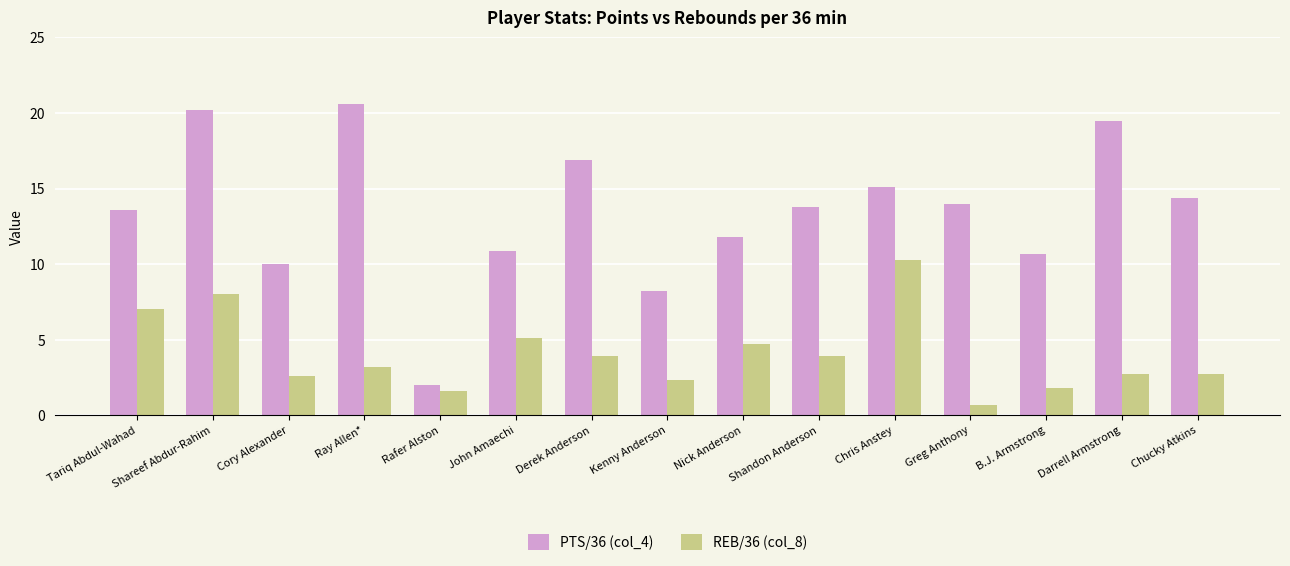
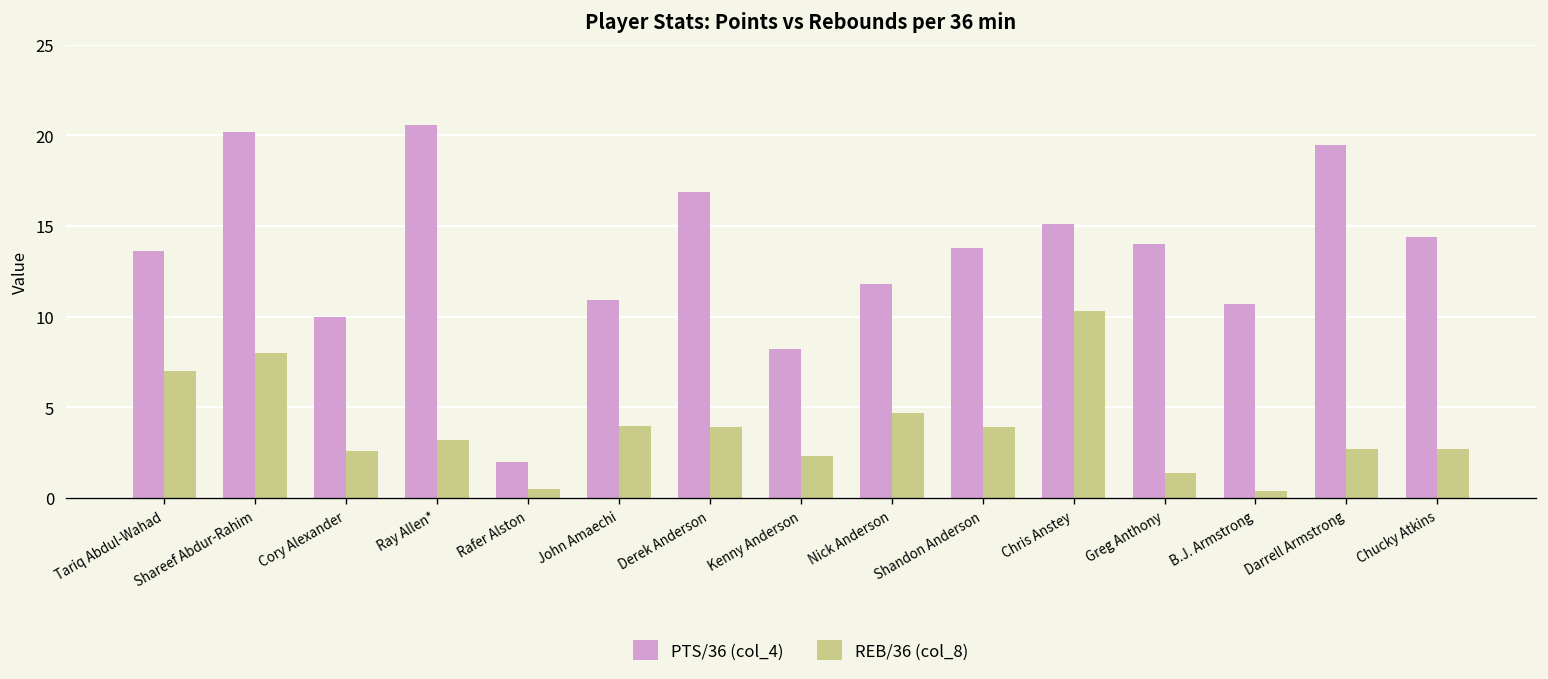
  {
    "PTS/36 (col_4)": {
      "Tariq Abdul-Wahad": 13.6,
      "Shareef Abdur-Rahim": 20.2,
      "Cory Alexander": 10.0,
      "Ray Allen*": 20.6,
      "Rafer Alston": 2.0,
      "John Amaechi": 10.9,
      "Derek Anderson": 16.9,
      "Kenny Anderson": 8.2,
      "Nick Anderson": 11.8,
      "Shandon Anderson": 13.8,
      "Chris Anstey": 15.1,
      "Greg Anthony": 14.0,
      "B.J. Armstrong": 10.7,
      "Darrell Armstrong": 19.5,
      "Chucky Atkins": 14.4
    },
    "REB/36 (col_8)": {
      "Tariq Abdul-Wahad": 7.0,
      "Shareef Abdur-Rahim": 8.0,
      "Cory Alexander": 2.6,
      "Ray Allen*": 3.2,
-     "Rafer Alston": 1.6,
-     "John Amaechi": 5.1,
+     "Rafer Alston": 0.5,
+     "John Amaechi": 4.0,
      "Derek Anderson": 3.9,
      "Kenny Anderson": 2.3,
      "Nick Anderson": 4.7,
      "Shandon Anderson": 3.9,
      "Chris Anstey": 10.3,
-     "Greg Anthony": 0.7,
-     "B.J. Armstrong": 1.8,
+     "Greg Anthony": 1.4,
+     "B.J. Armstrong": 0.4,
      "Darrell Armstrong": 2.7,
      "Chucky Atkins": 2.7
    }
  }
